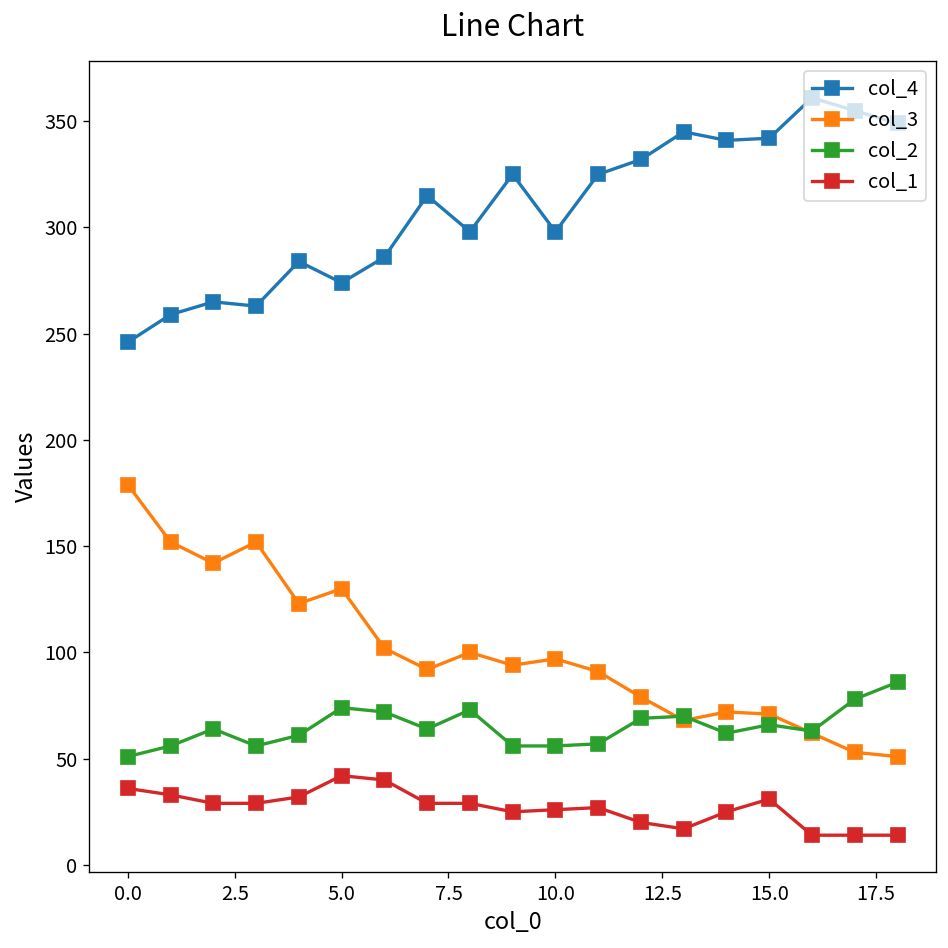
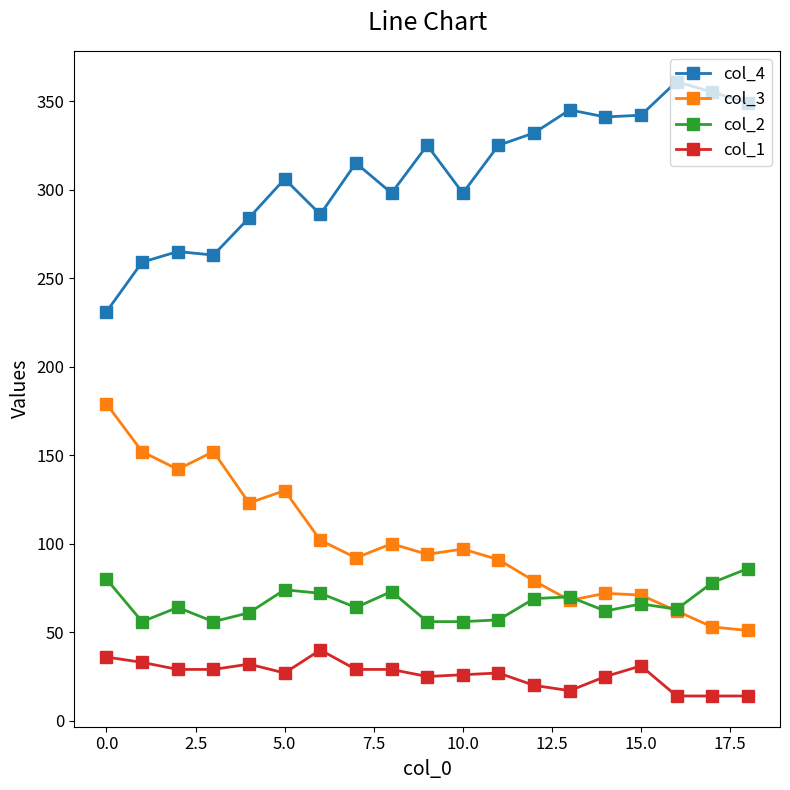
  {
    "col_4": {
-     "0.0": 246,
-     "5.0": 274,
+     "0.0": 231,
+     "5.0": 306,
      "10.0": 298,
      "15.0": 342
    },
    "col_3": {
      "0.0": 179,
      "5.0": 130,
      "10.0": 97,
      "15.0": 71
    },
    "col_2": {
-     "0.0": 51,
+     "0.0": 80,
      "5.0": 74,
      "10.0": 56,
      "15.0": 66
    },
    "col_1": {
      "0.0": 36,
-     "5.0": 42,
+     "5.0": 27,
      "10.0": 26,
      "15.0": 31
    }
  }
